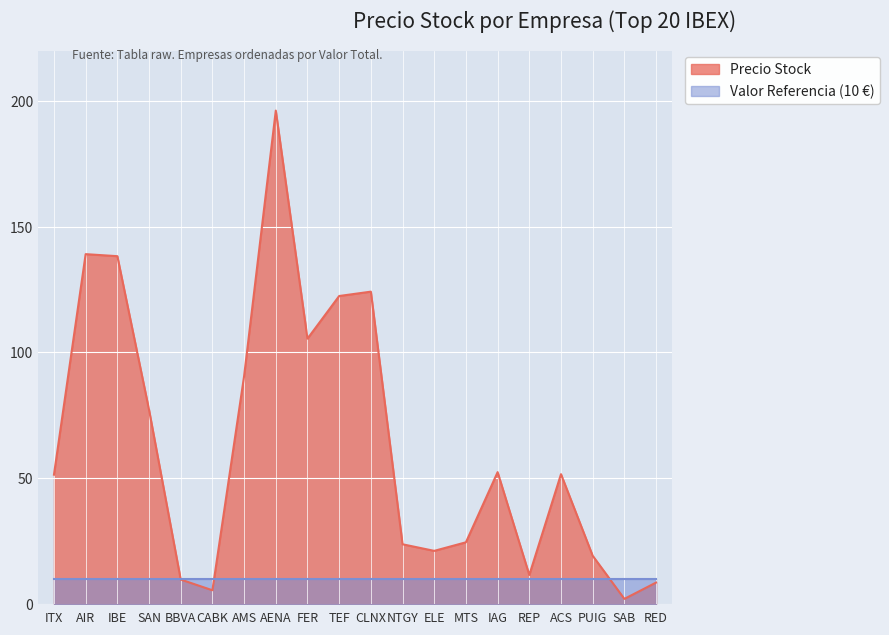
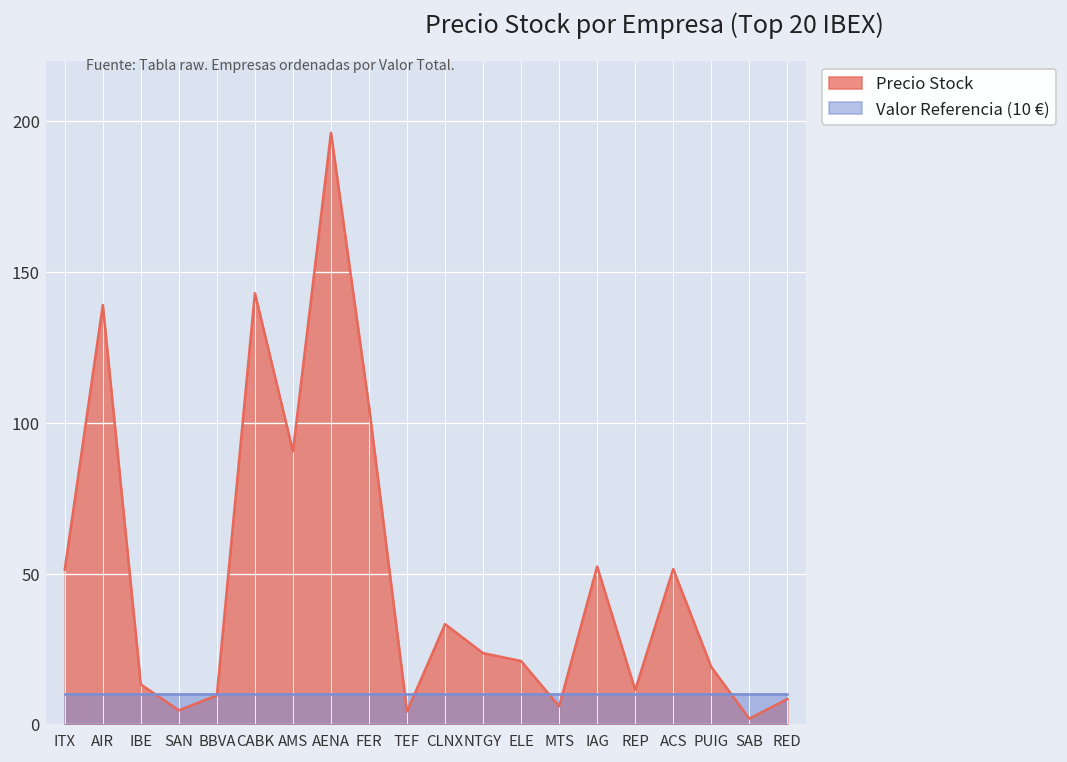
  {
    "Precio Stock": {
      "ITX": 51,
      "AIR": 139,
-     "IBE": 138,
-     "SAN": 77,
-     "CABK": 5,
+     "IBE": 13,
+     "SAN": 5,
+     "CABK": 143,
      "AMS": 91,
      "AENA": 196,
      "FER": 105,
-     "TEF": 122,
-     "CLNX": 124,
+     "TEF": 4,
+     "CLNX": 33,
      "NTGY": 24,
      "ELE": 21,
-     "MTS": 24,
+     "MTS": 6,
      "IAG": 52,
      "REP": 11,
      "ACS": 52,
      "PUIG": 19,
      "SAB": 2,
      "RED": 8
    },
    "Valor Referencia (10 €)": {
      "ITX": 10,
      "AIR": 10,
      "IBE": 10,
      "SAN": 10,
      "CABK": 10,
      "AMS": 10,
      "AENA": 10,
      "FER": 10,
      "TEF": 10,
      "CLNX": 10,
      "NTGY": 10,
      "ELE": 10,
      "MTS": 10,
      "IAG": 10,
      "REP": 10,
      "ACS": 10,
      "PUIG": 10,
      "SAB": 10,
      "RED": 10
    }
  }
